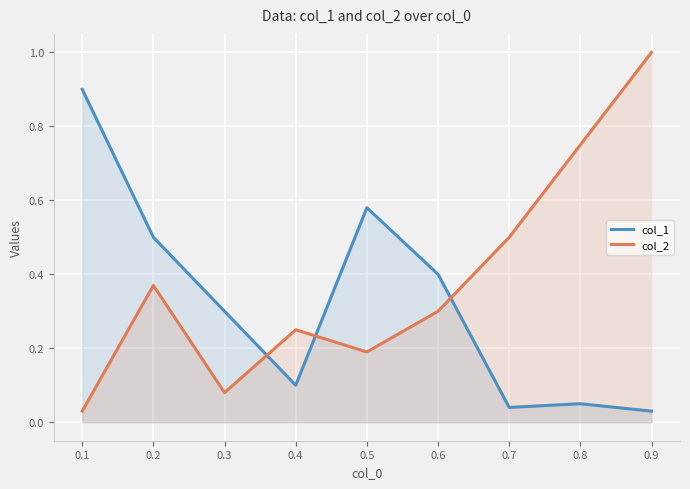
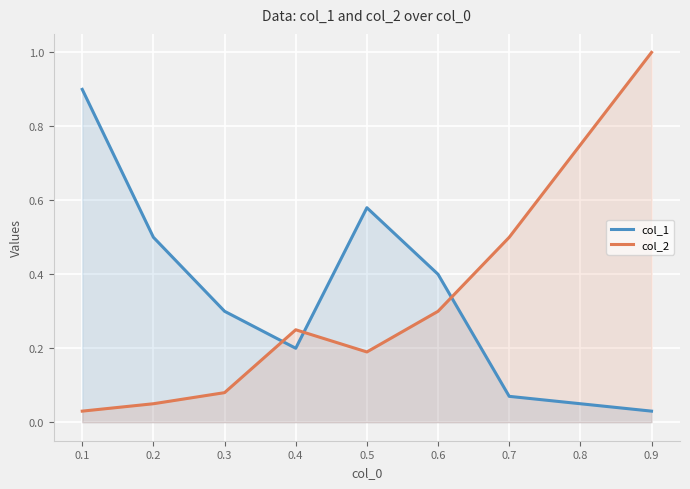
  {
    "col_1": {
      "0.1": 0.90,
      "0.2": 0.50,
      "0.3": 0.30,
-     "0.4": 0.1,
+     "0.4": 0.2,
      "0.5": 0.58,
      "0.6": 0.40,
-     "0.7": 0.04,
+     "0.7": 0.07,
      "0.8": 0.05,
      "0.9": 0.03
    },
    "col_2": {
      "0.1": 0.03,
-     "0.2": 0.37,
+     "0.2": 0.05,
      "0.3": 0.08,
      "0.4": 0.25,
      "0.5": 0.19,
      "0.6": 0.30,
      "0.7": 0.50,
      "0.8": 0.75,
      "0.9": 1.00
    }
  }
